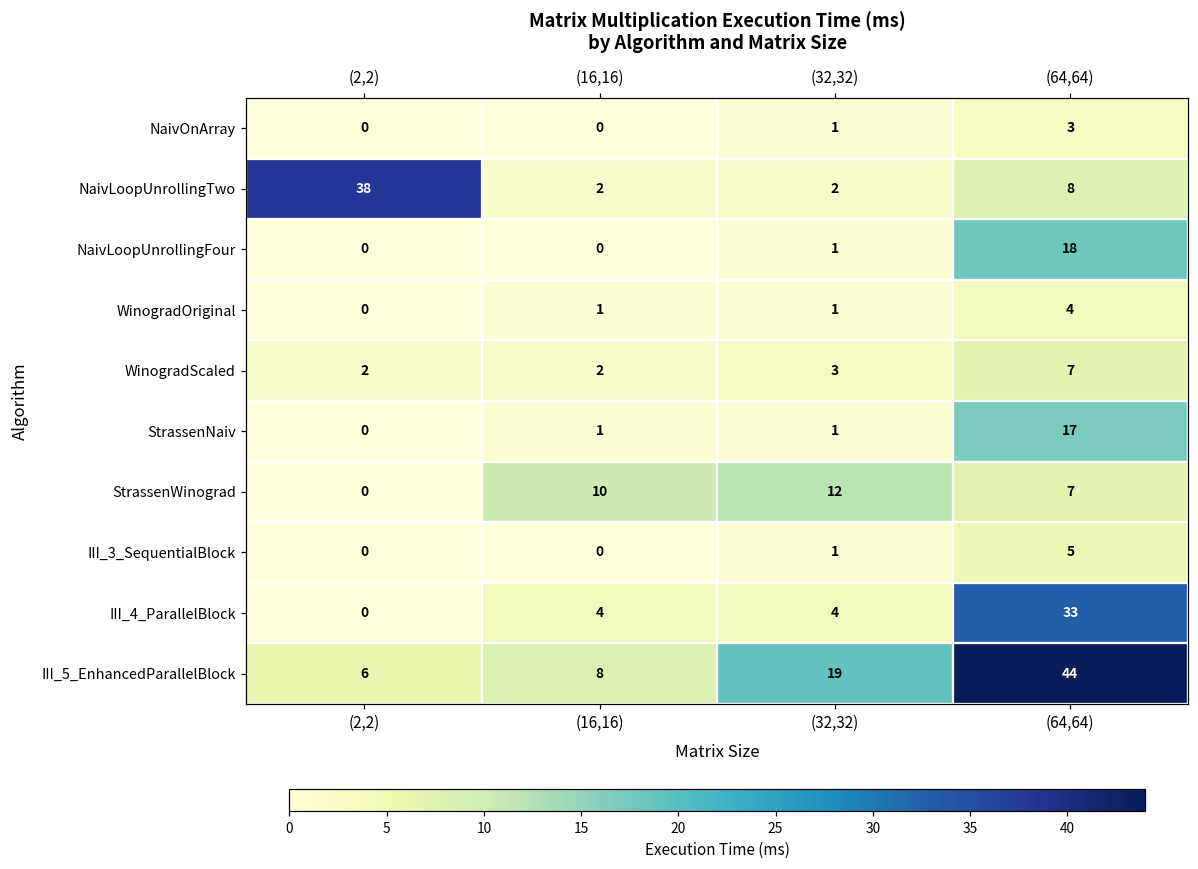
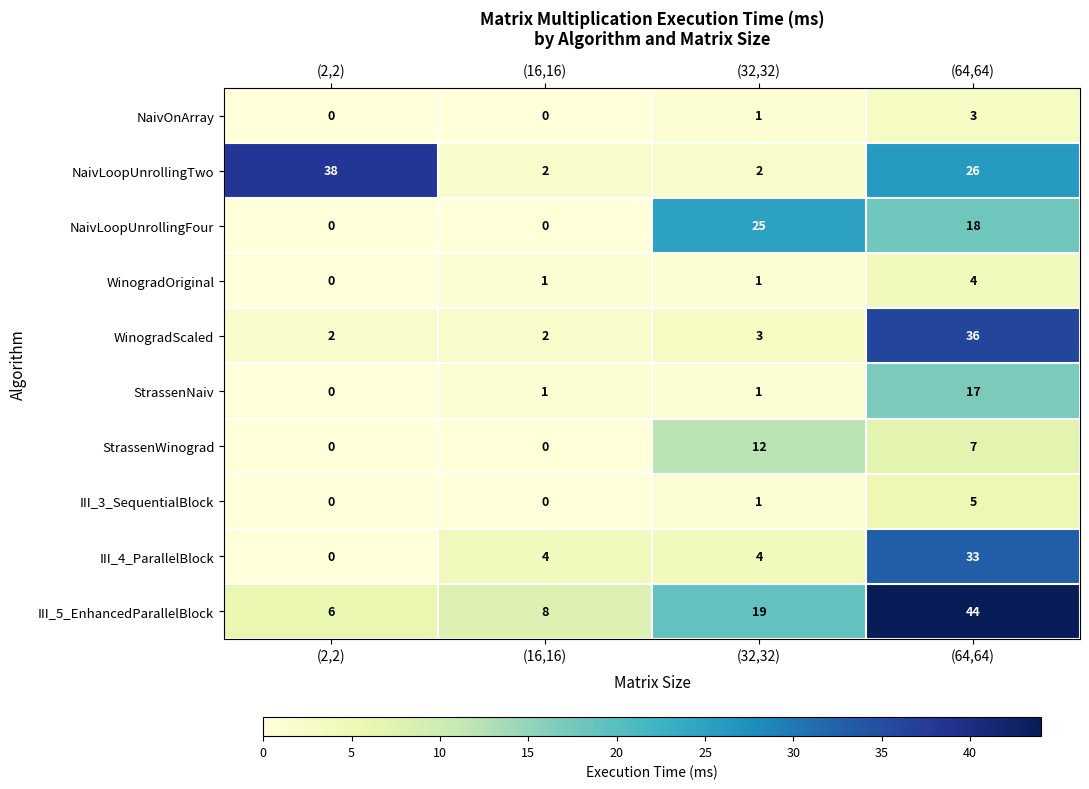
  {
    "NaivOnArray": {
      "(2,2)": 0,
      "(16,16)": 0,
      "(32,32)": 1,
      "(64,64)": 3
    },
    "NaivLoopUnrollingTwo": {
      "(2,2)": 38,
      "(16,16)": 2,
      "(32,32)": 2,
-     "(64,64)": 8
+     "(64,64)": 26
    },
    "NaivLoopUnrollingFour": {
      "(2,2)": 0,
      "(16,16)": 0,
-     "(32,32)": 1,
+     "(32,32)": 25,
      "(64,64)": 18
    },
    "WinogradOriginal": {
      "(2,2)": 0,
      "(16,16)": 1,
      "(32,32)": 1,
      "(64,64)": 4
    },
    "WinogradScaled": {
      "(2,2)": 2,
      "(16,16)": 2,
      "(32,32)": 3,
-     "(64,64)": 7
+     "(64,64)": 36
    },
    "StrassenNaiv": {
      "(2,2)": 0,
      "(16,16)": 1,
      "(32,32)": 1,
      "(64,64)": 17
    },
    "StrassenWinograd": {
      "(2,2)": 0,
-     "(16,16)": 10,
+     "(16,16)": 0,
      "(32,32)": 12,
      "(64,64)": 7
    },
    "III_3_SequentialBlock": {
      "(2,2)": 0,
      "(16,16)": 0,
      "(32,32)": 1,
      "(64,64)": 5
    },
    "III_4_ParallelBlock": {
      "(2,2)": 0,
      "(16,16)": 4,
      "(32,32)": 4,
      "(64,64)": 33
    },
    "III_5_EnhancedParallelBlock": {
      "(2,2)": 6,
      "(16,16)": 8,
      "(32,32)": 19,
      "(64,64)": 44
    }
  }
